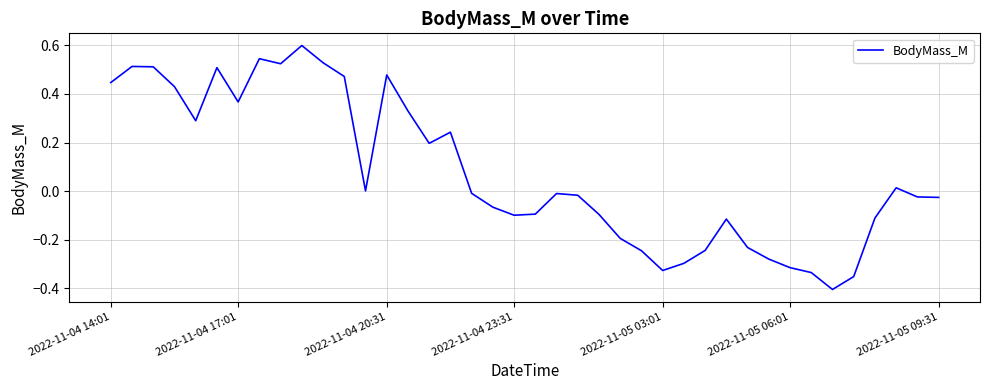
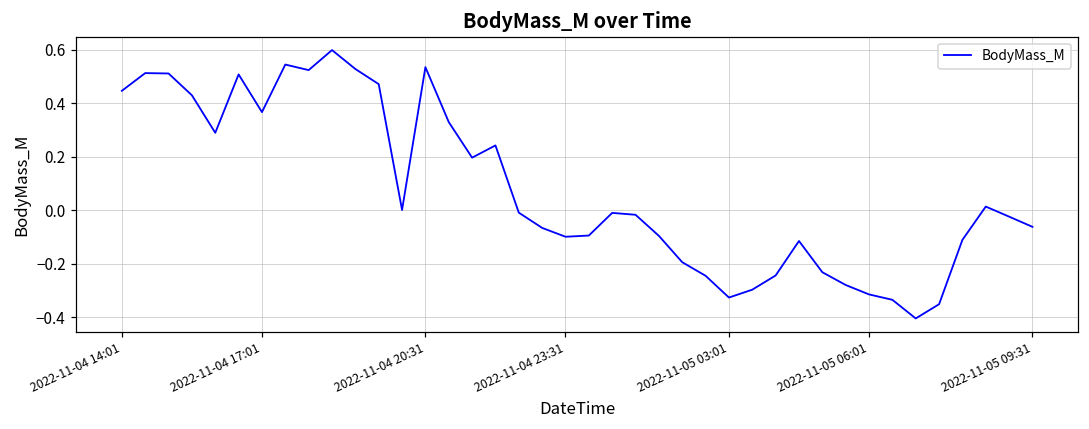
  {
    "2022-11-04 14:01": 0.45,
    "2022-11-04 17:01": 0.37,
-   "2022-11-04 20:31": 0.48,
+   "2022-11-04 20:31": 0.54,
    "2022-11-04 23:31": -0.10,
    "2022-11-05 03:01": -0.33,
    "2022-11-05 06:01": -0.32,
-   "2022-11-05 09:31": -0.03
+   "2022-11-05 09:31": -0.06
  }
